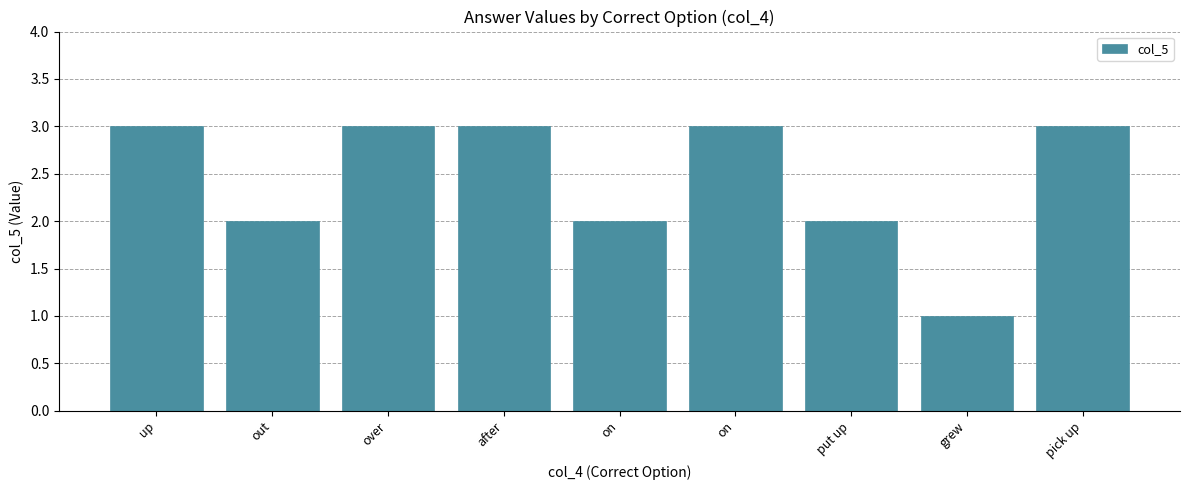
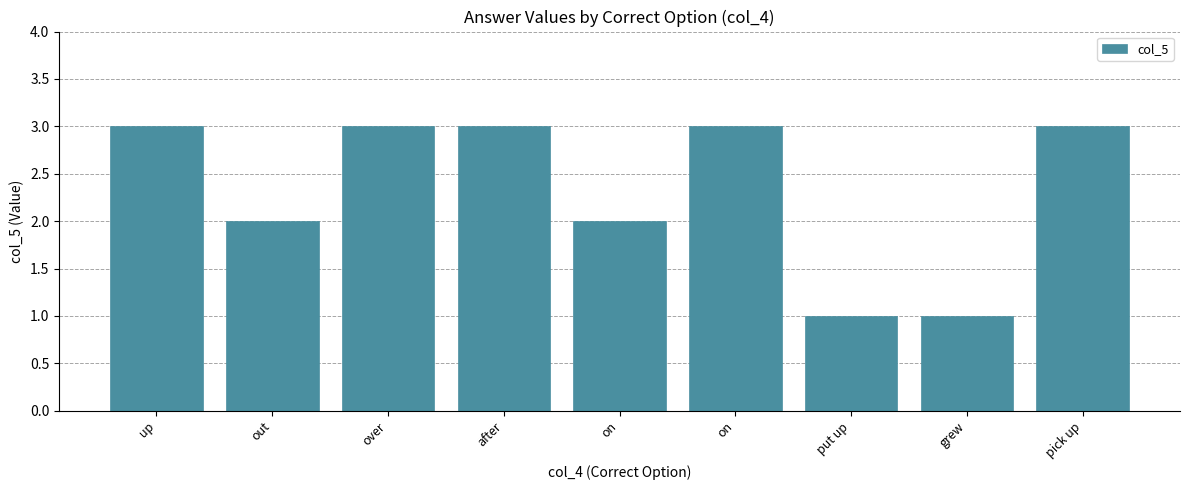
  {
    "up": 3,
    "out": 2,
    "over": 3,
    "after": 3,
-   "put up": 2,
+   "put up": 1,
    "grew": 1,
    "pick up": 3
  }
